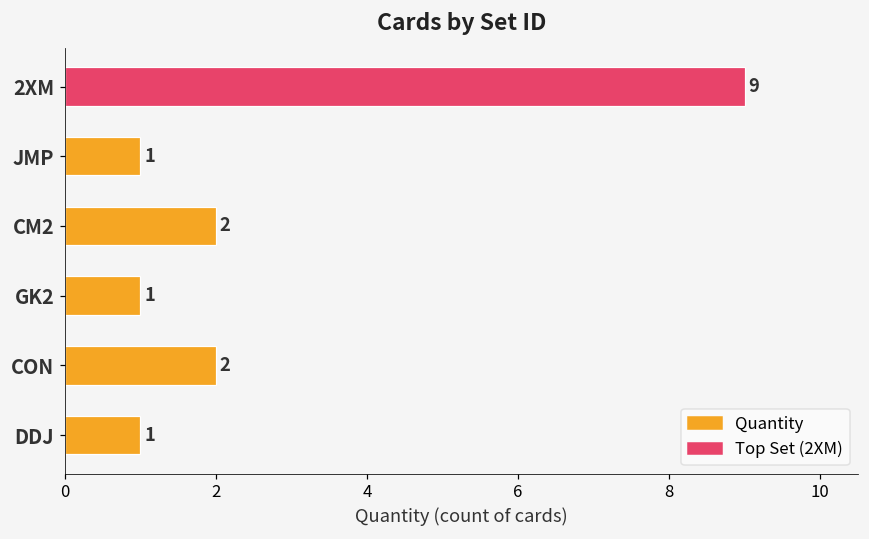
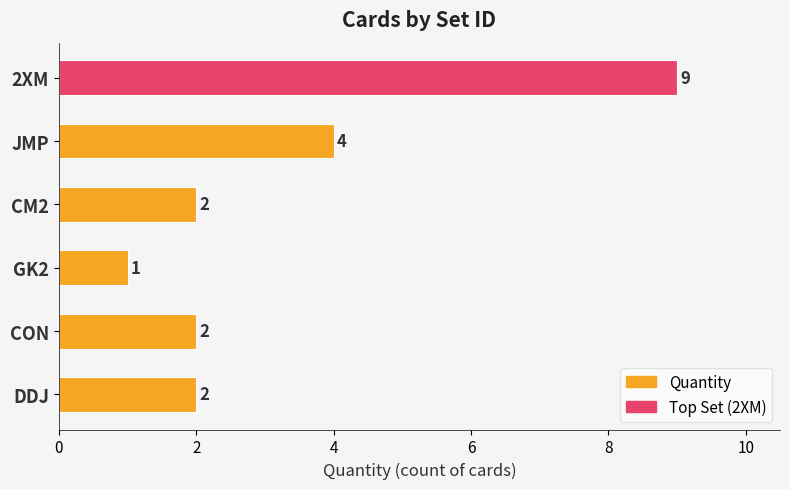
  {
    "2XM": 9,
-   "JMP": 1,
+   "JMP": 4,
    "CM2": 2,
    "GK2": 1,
    "CON": 2,
-   "DDJ": 1
+   "DDJ": 2
  }
